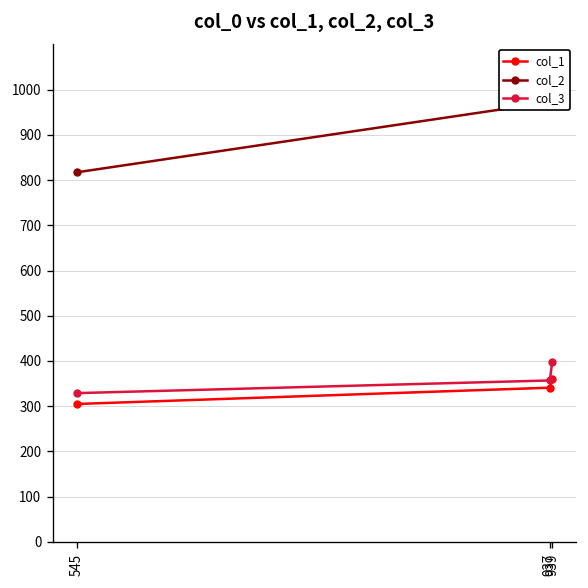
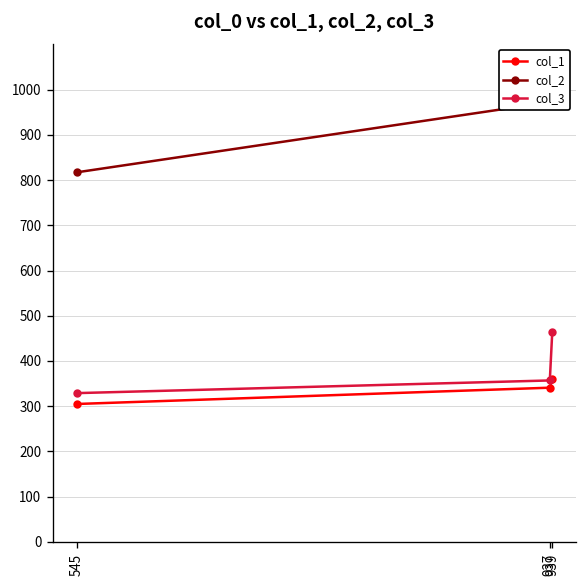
  {
    "col_1": {
      "545": 310,
      "937": 340
    },
    "col_2": {
      "545": 820
    },
    "col_3": {
      "545": 330,
-     "939": 400
+     "939": 460
    }
  }
